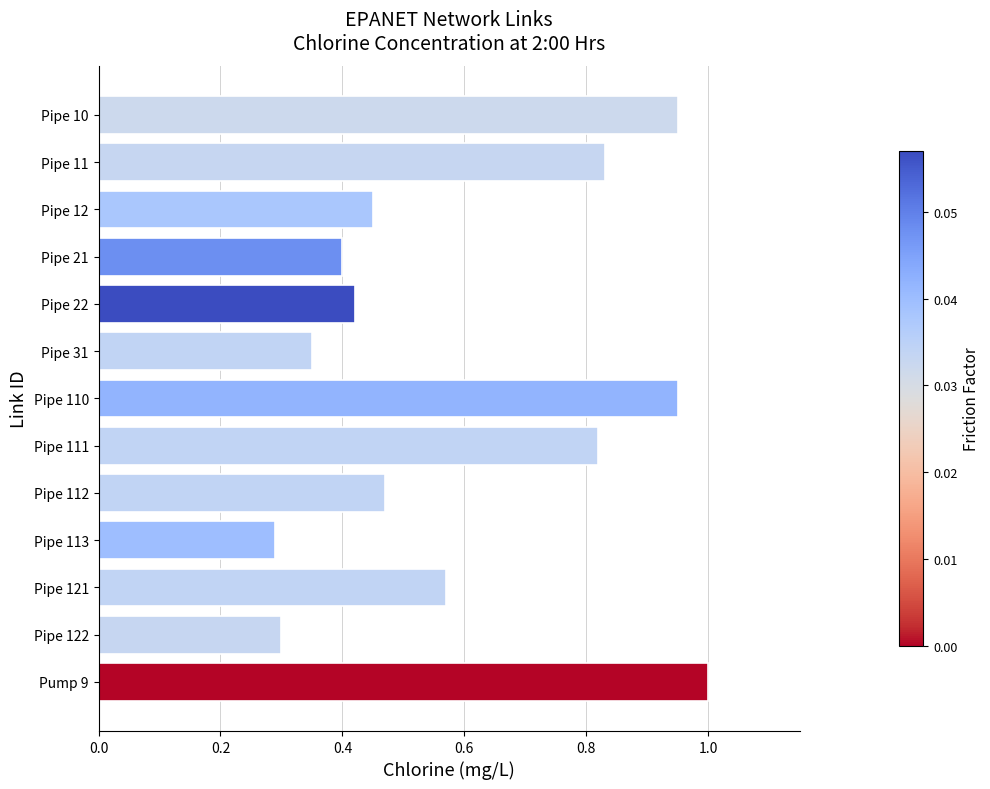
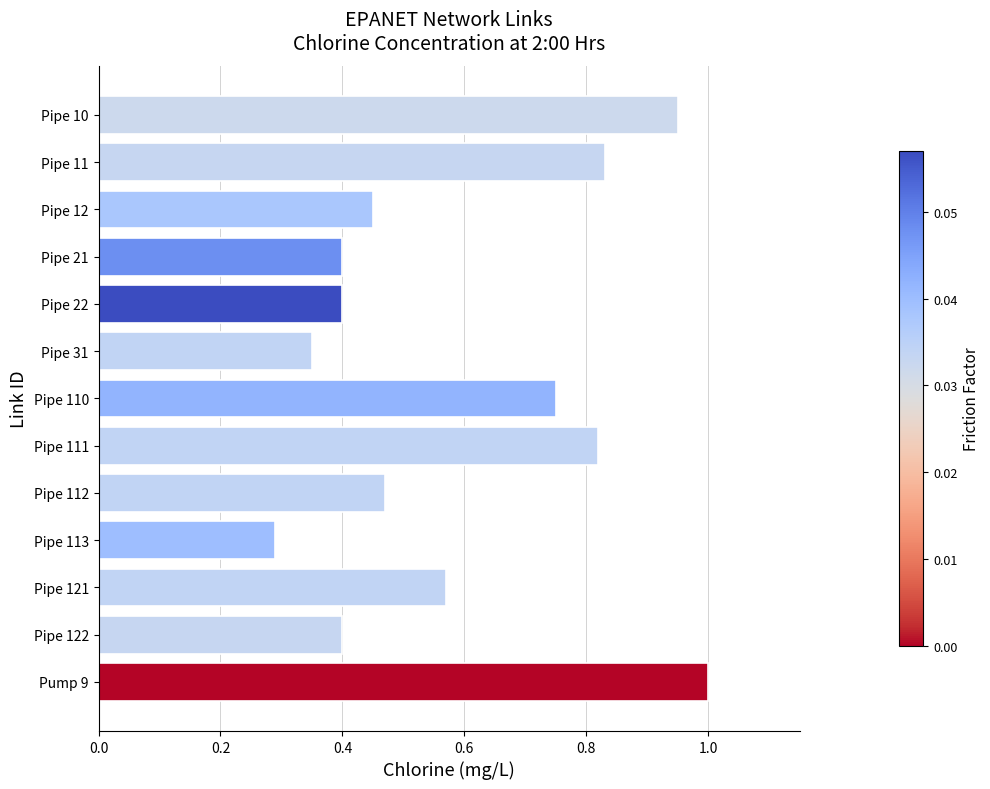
  {
    "Pipe 10": 0.95,
    "Pipe 11": 0.83,
    "Pipe 12": 0.45,
    "Pipe 21": 0.40,
-   "Pipe 22": 0.42,
+   "Pipe 22": 0.40,
    "Pipe 31": 0.35,
-   "Pipe 110": 0.95,
+   "Pipe 110": 0.75,
    "Pipe 111": 0.82,
    "Pipe 112": 0.47,
    "Pipe 113": 0.29,
    "Pipe 121": 0.57,
-   "Pipe 122": 0.3,
+   "Pipe 122": 0.4,
    "Pump 9": 1.00
  }
